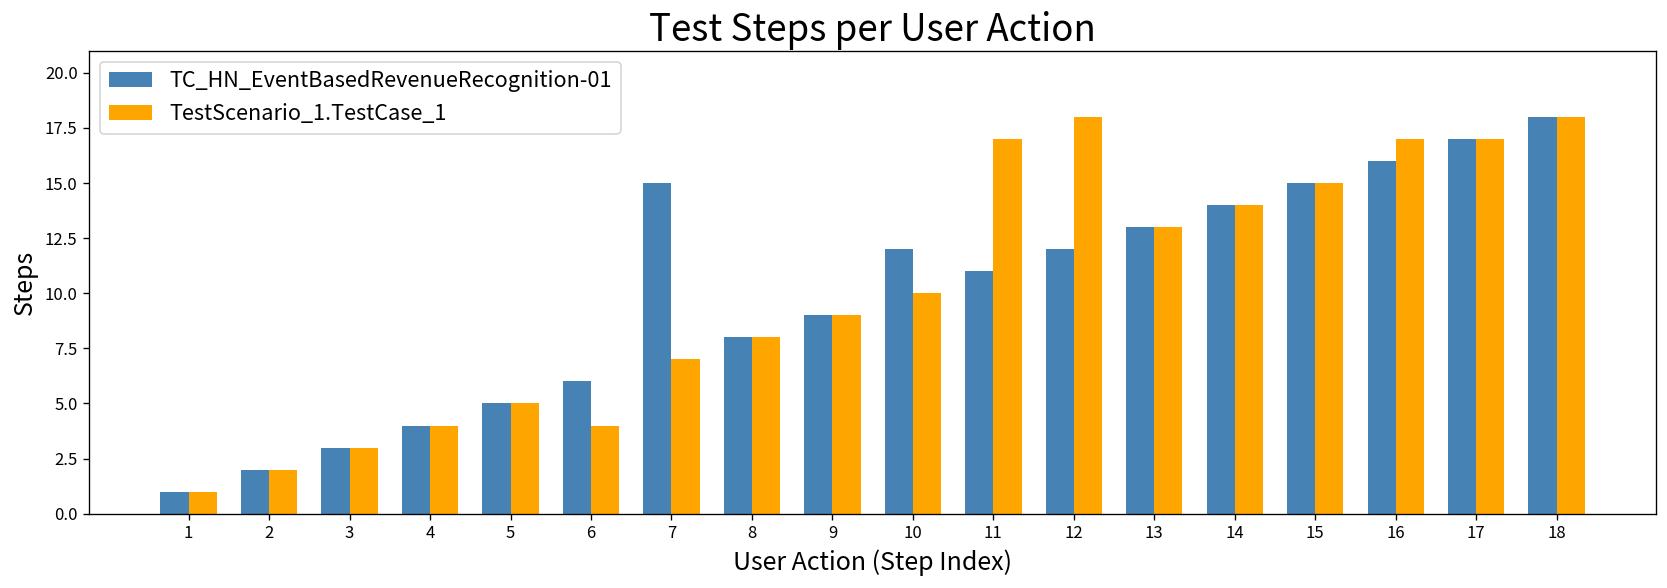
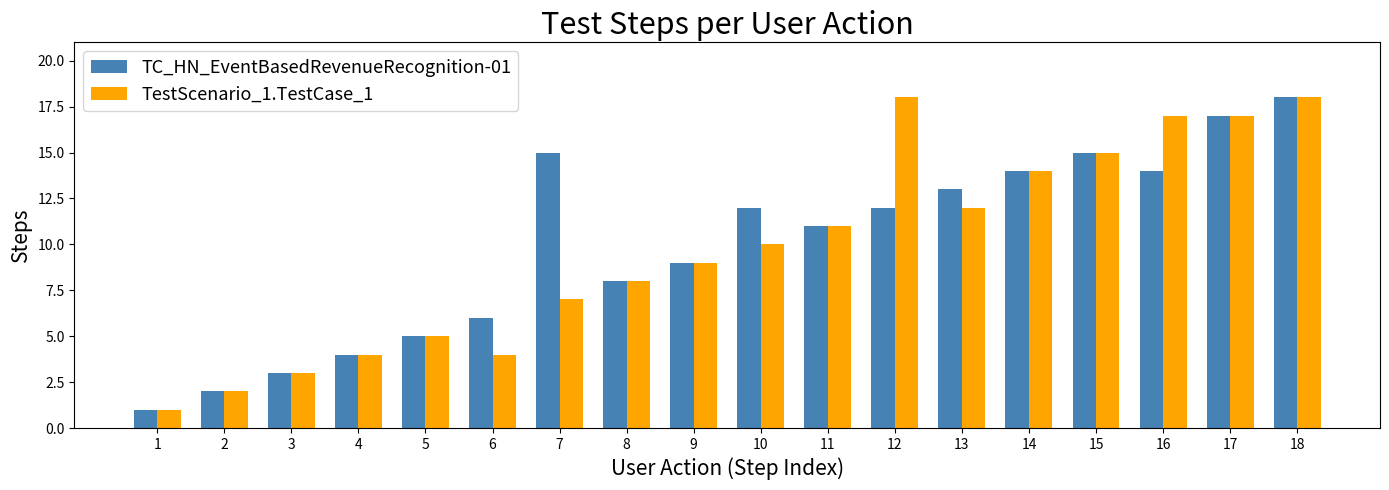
  {
    "TC_HN_EventBasedRevenueRecognition-01": {
      "1": 1,
      "2": 2,
      "3": 3,
      "4": 4,
      "5": 5,
      "6": 6,
      "7": 15,
      "8": 8,
      "9": 9,
      "10": 12,
      "11": 11,
      "12": 12,
      "13": 13,
      "14": 14,
      "15": 15,
-     "16": 16,
+     "16": 14,
      "17": 17,
      "18": 18
    },
    "TestScenario_1.TestCase_1": {
      "1": 1,
      "2": 2,
      "3": 3,
      "4": 4,
      "5": 5,
      "6": 4,
      "7": 7,
      "8": 8,
      "9": 9,
      "10": 10,
-     "11": 17,
+     "11": 11,
      "12": 18,
-     "13": 13,
+     "13": 12,
      "14": 14,
      "15": 15,
      "16": 17,
      "17": 17,
      "18": 18
    }
  }
